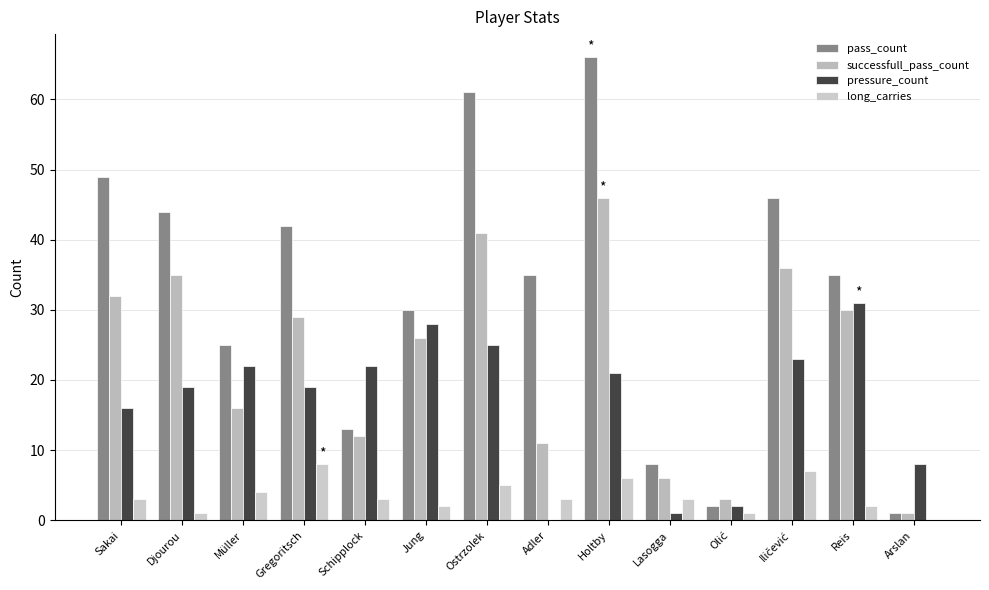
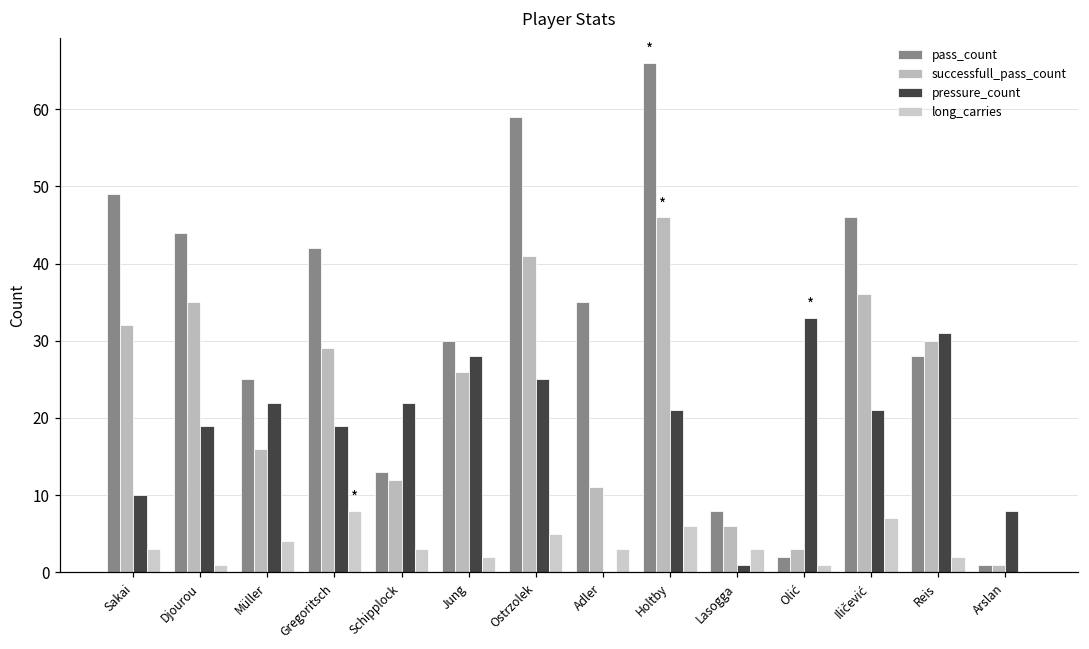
  {
    "pass_count": {
      "Sakai": 49,
      "Djourou": 44,
      "Müller": 25,
      "Gregoritsch": 42,
      "Schipplock": 13,
      "Jung": 30,
-     "Ostrzolek": 61,
+     "Ostrzolek": 59,
      "Adler": 35,
      "Holtby": 66,
      "Lasogga": 8,
      "Olić": 2,
      "Iličević": 46,
-     "Reis": 35,
+     "Reis": 28,
      "Arslan": 1
    },
    "pressure_count": {
-     "Sakai": 16,
+     "Sakai": 10,
      "Djourou": 19,
      "Müller": 22,
      "Gregoritsch": 19,
      "Schipplock": 22,
      "Jung": 28,
      "Ostrzolek": 25,
      "Adler": 0,
      "Holtby": 21,
      "Lasogga": 1,
-     "Olić": 2,
-     "Iličević": 23,
+     "Olić": 33,
+     "Iličević": 21,
      "Reis": 31,
      "Arslan": 8
    }
  }
